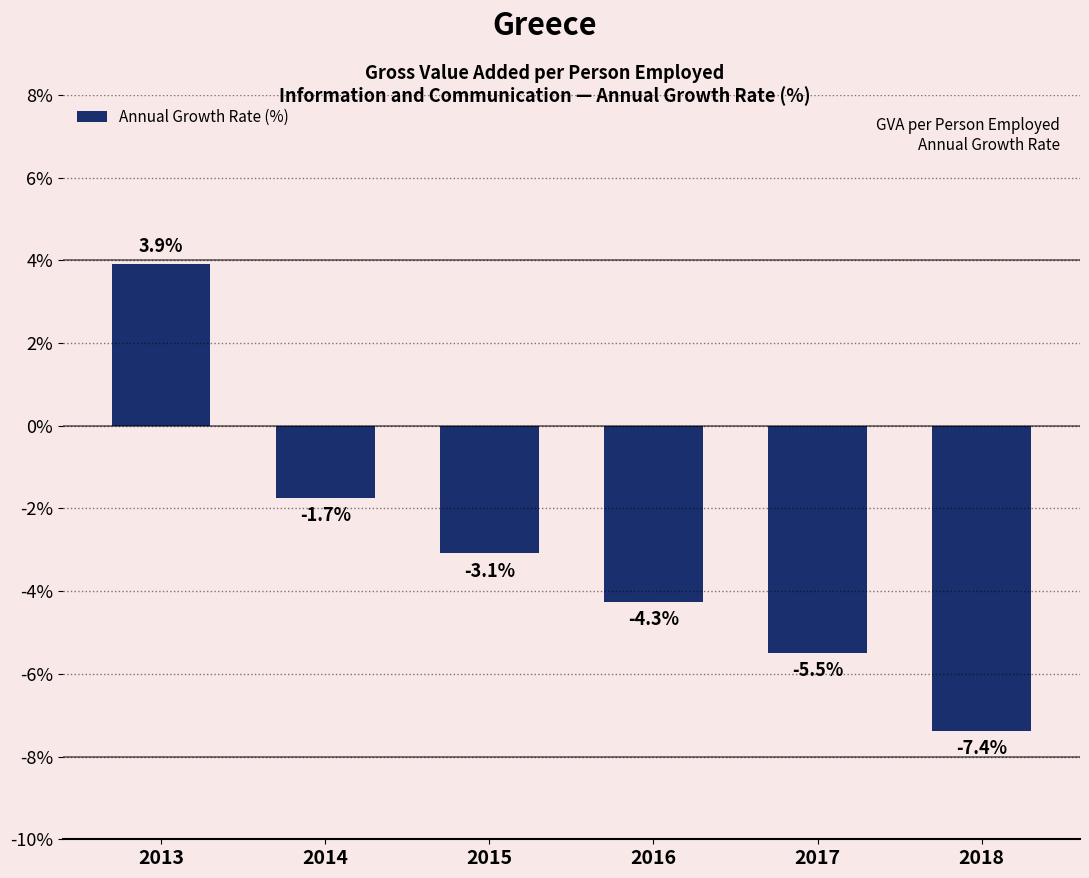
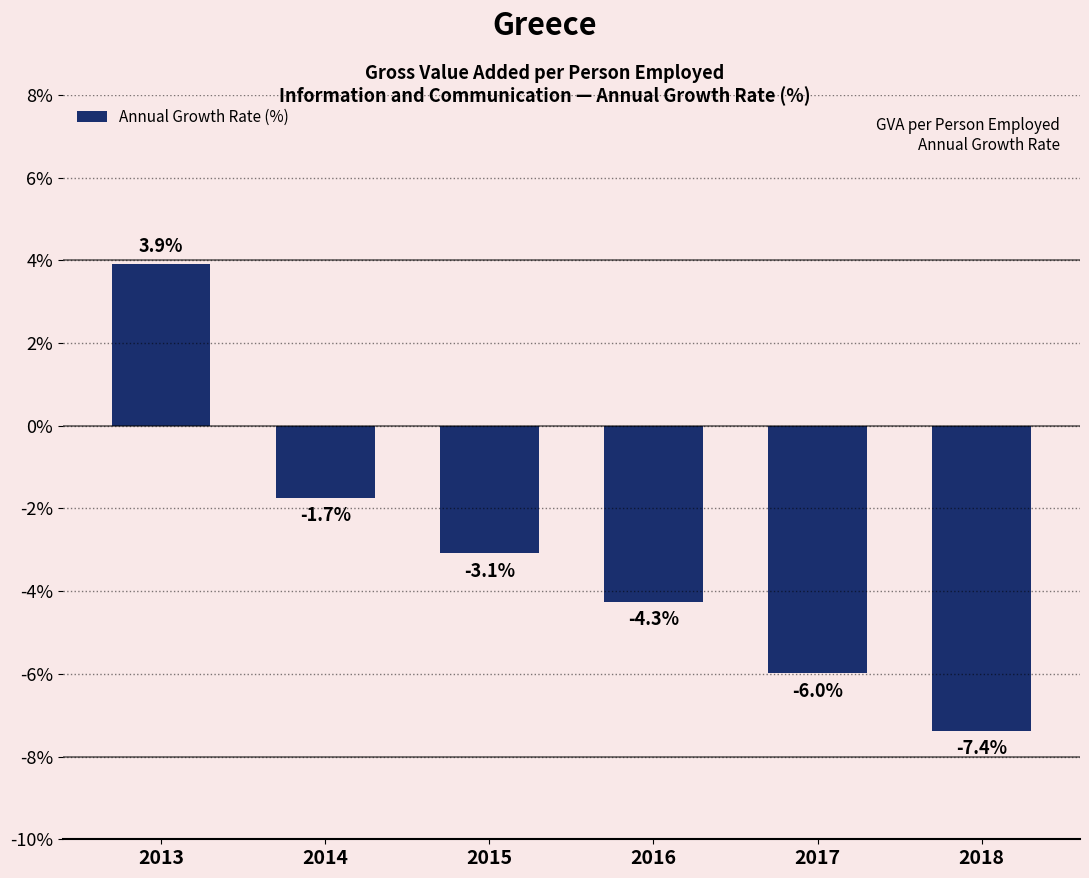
  {
    "2013": "3.9%",
    "2014": "-1.7%",
    "2015": "-3.1%",
    "2016": "-4.3%",
-   "2017": "-5.5%",
+   "2017": "-6.0%",
    "2018": "-7.4%"
  }
